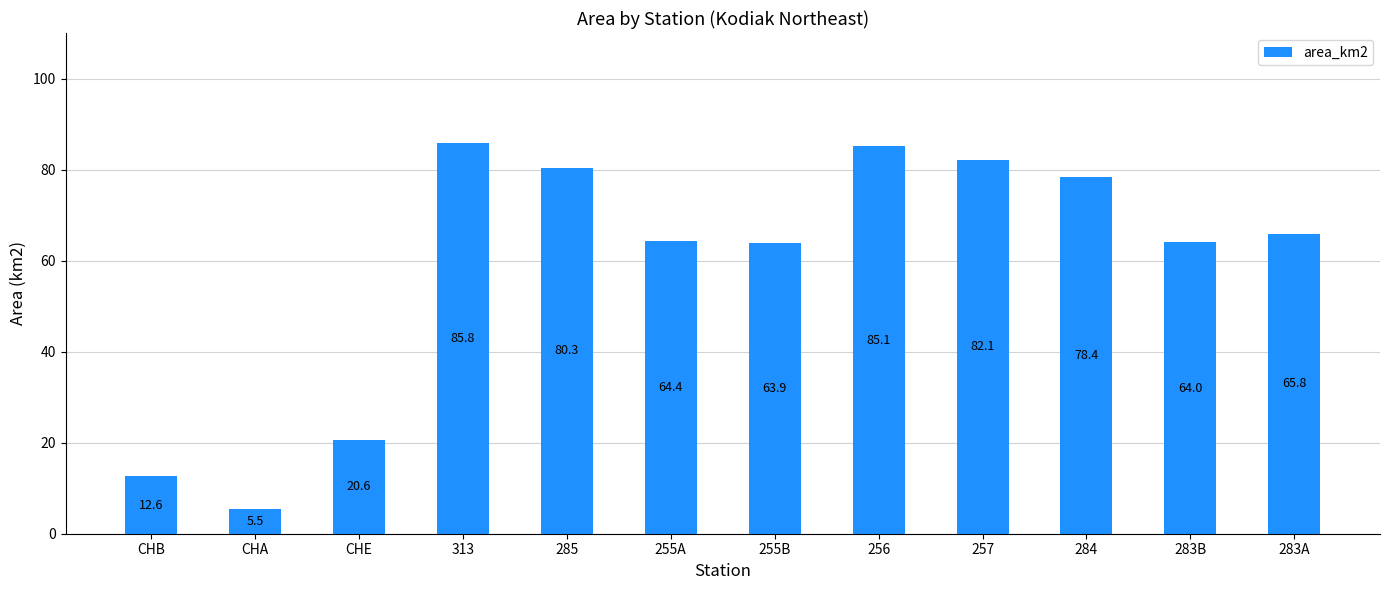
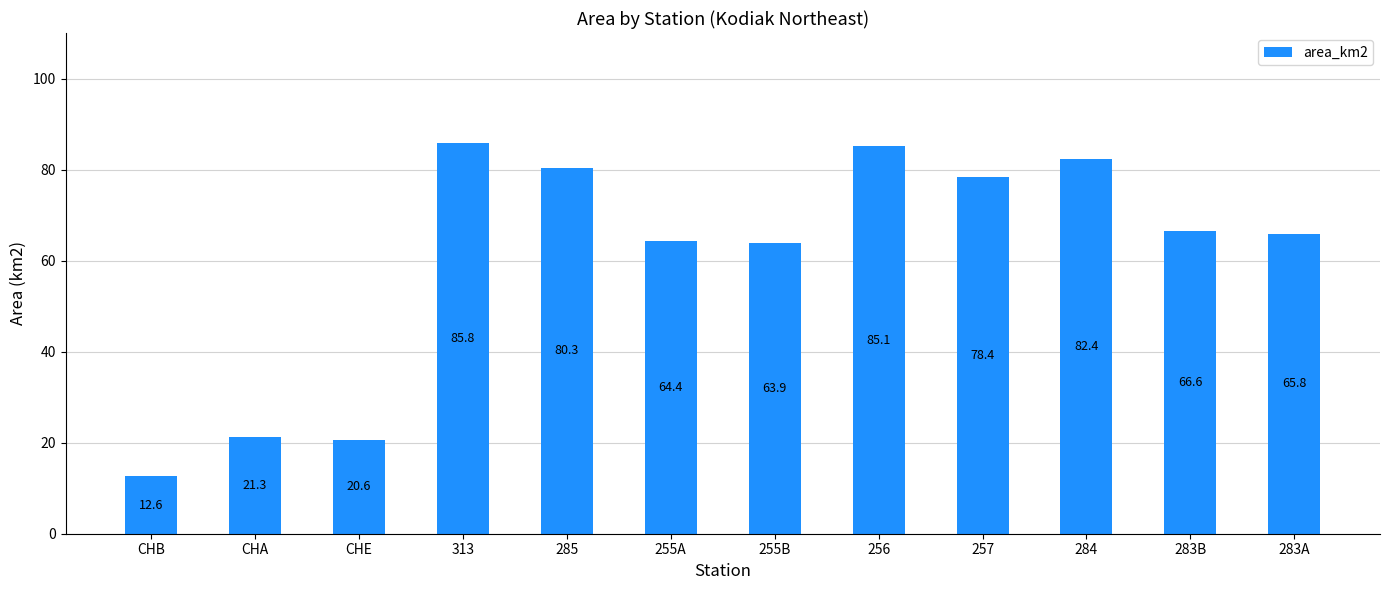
  {
    "CHB": 12.6,
-   "CHA": 5.5,
+   "CHA": 21.3,
    "CHE": 20.6,
    "313": 85.8,
    "285": 80.3,
    "255A": 64.4,
    "255B": 63.9,
    "256": 85.1,
-   "257": 82.1,
-   "284": 78.4,
-   "283B": 64.0,
+   "257": 78.4,
+   "284": 82.4,
+   "283B": 66.6,
    "283A": 65.8
  }
